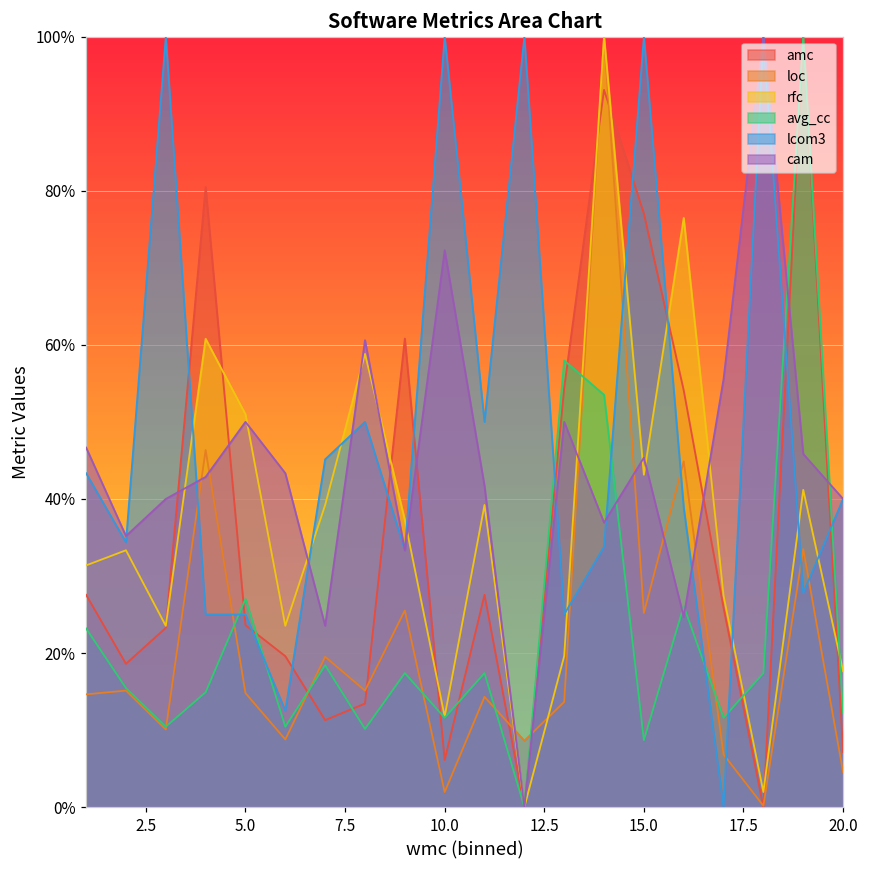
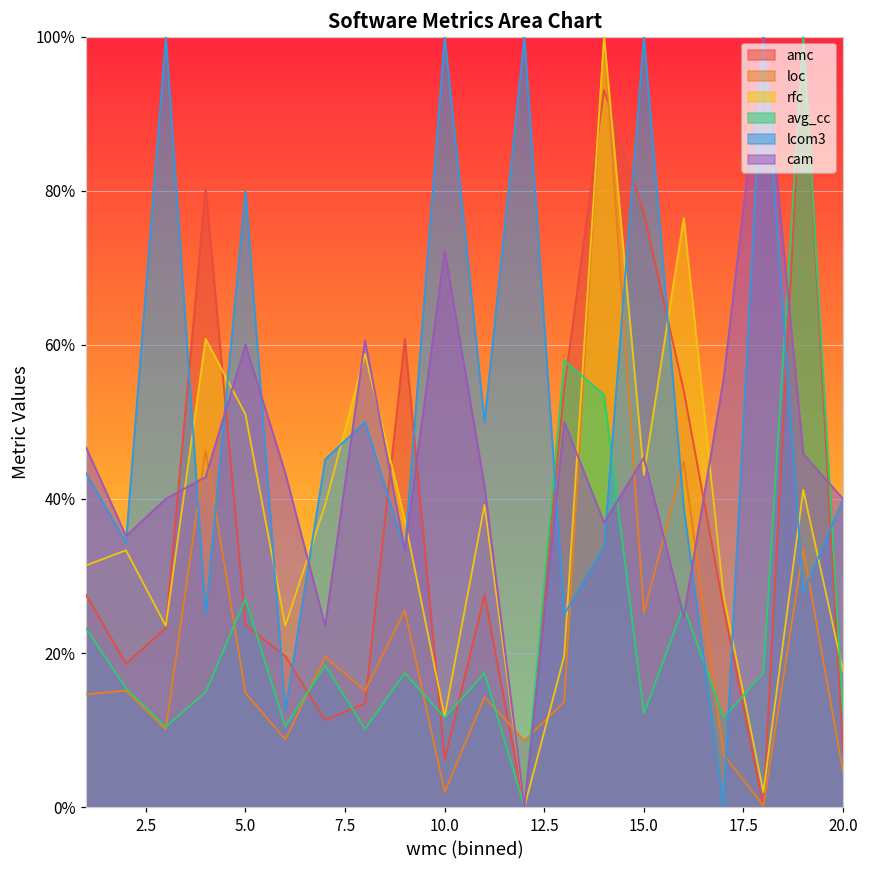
  {
    "rfc": {
      "5.0": "51%",
      "15.0": "43%",
      "20.0": "18%"
    },
    "avg_cc": {
      "5.0": "27%",
-     "15.0": "9%",
+     "15.0": "12%",
      "20.0": "12%"
    },
    "lcom3": {
-     "5.0": "25%",
+     "5.0": "80%",
      "10.0": "100%",
      "15.0": "100%"
    },
    "cam": {
-     "5.0": "50%",
+     "5.0": "60%",
      "10.0": "72%",
      "15.0": "45%"
    }
  }
